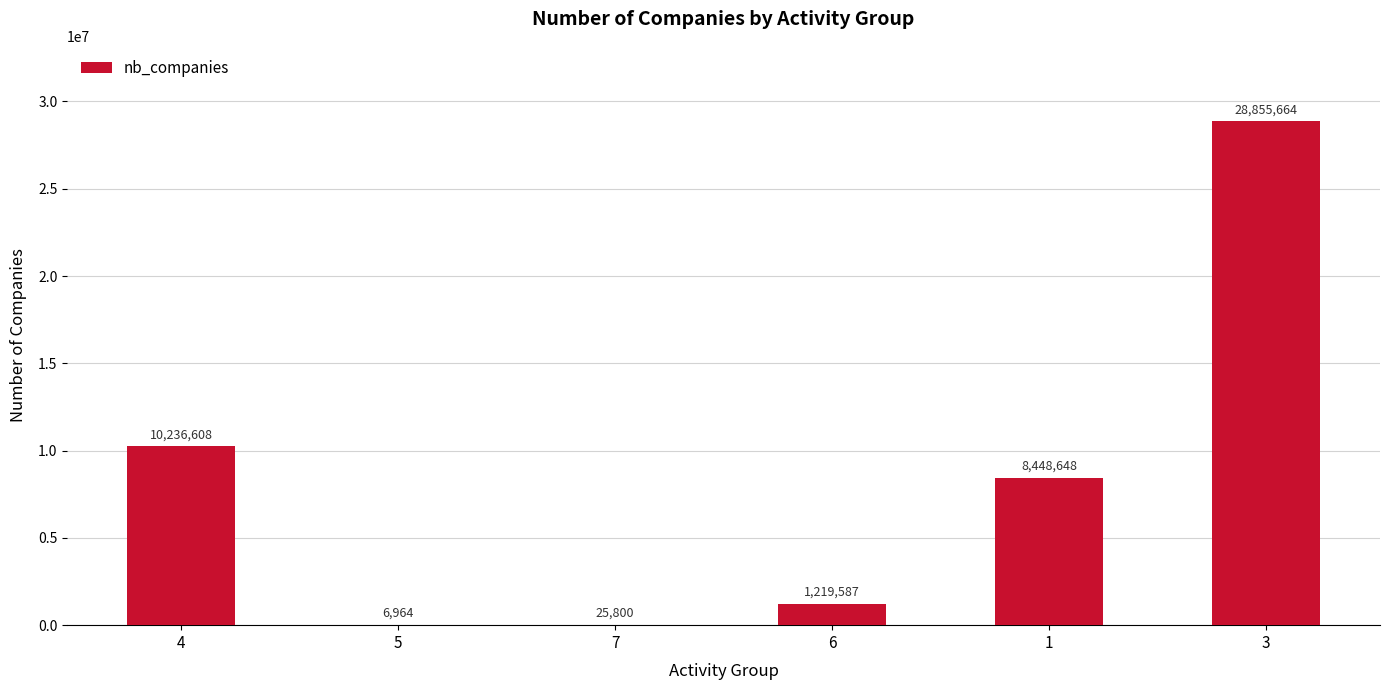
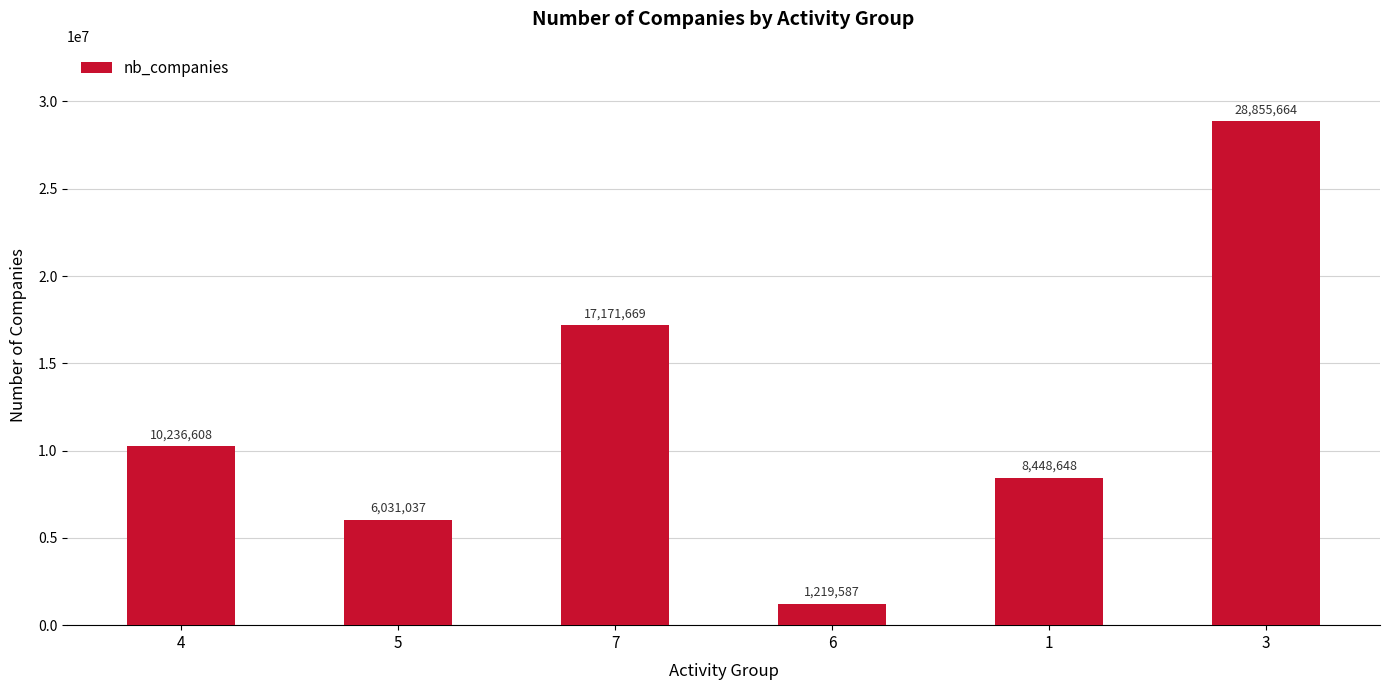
  {
    "4": "10,236,608",
-   "5": "6,964",
-   "7": "25,800",
+   "5": "6,031,037",
+   "7": "17,171,669",
    "6": "1,219,587",
    "1": "8,448,648",
    "3": "28,855,664"
  }
